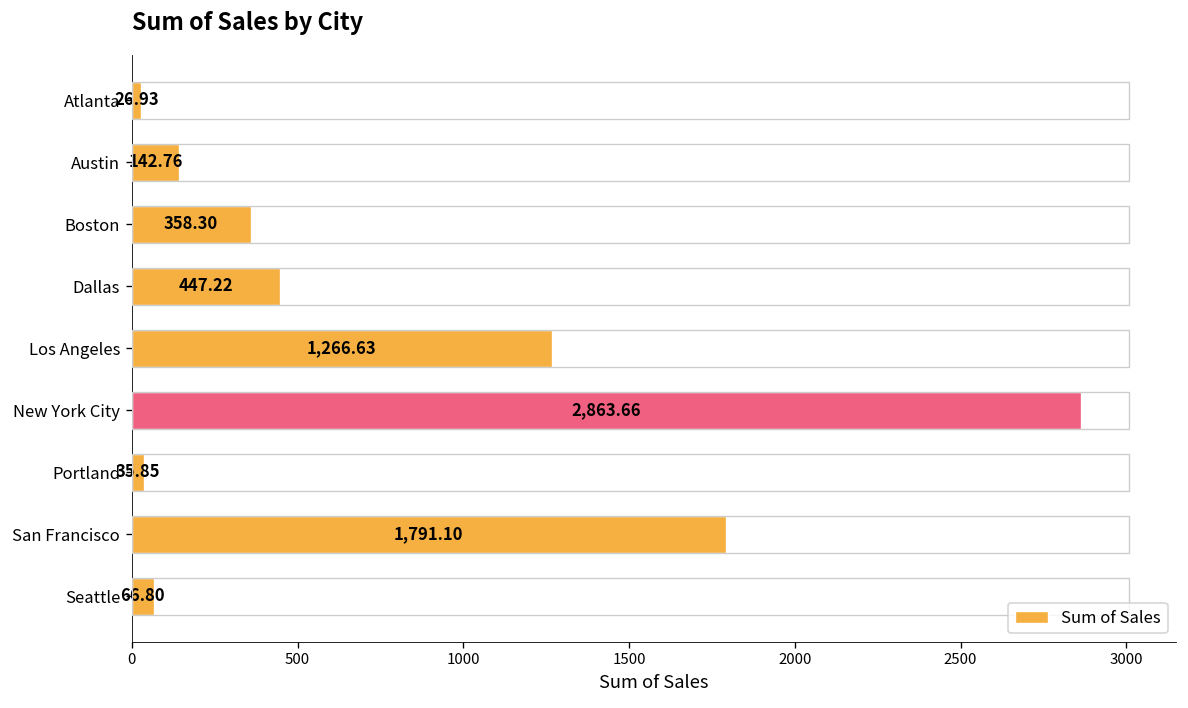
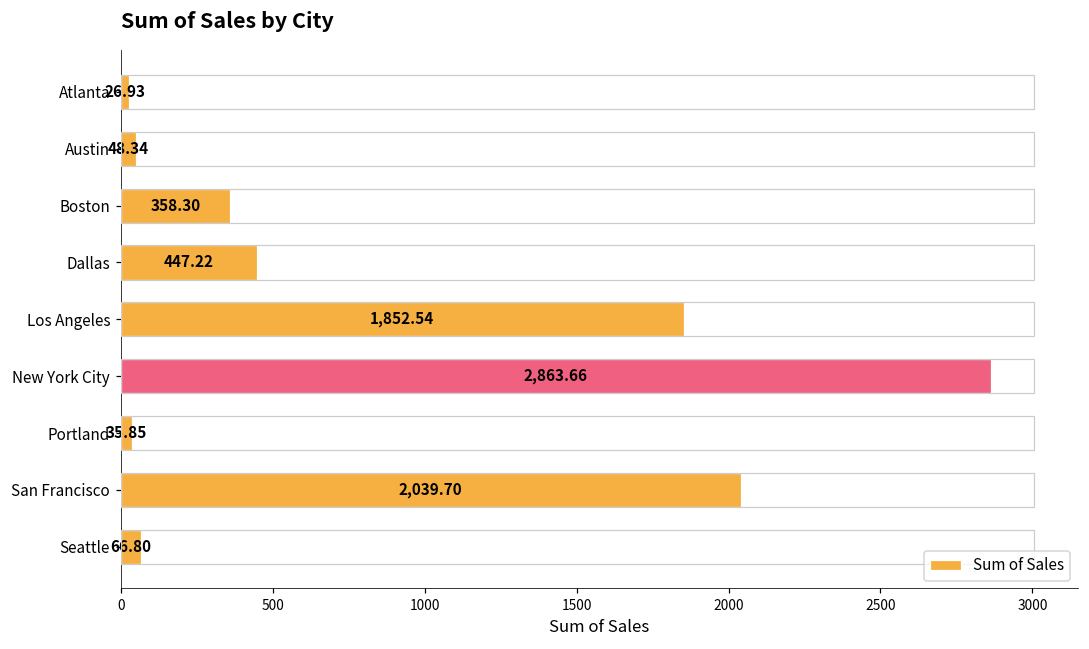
  {
    "Atlanta": "26.93",
-   "Austin": "142.76",
+   "Austin": "48.34",
    "Boston": "358.30",
    "Dallas": "447.22",
-   "Los Angeles": "1,266.63",
+   "Los Angeles": "1,852.54",
    "New York City": "2,863.66",
    "Portland": "35.85",
-   "San Francisco": "1,791.10",
+   "San Francisco": "2,039.70",
    "Seattle": "66.80"
  }
